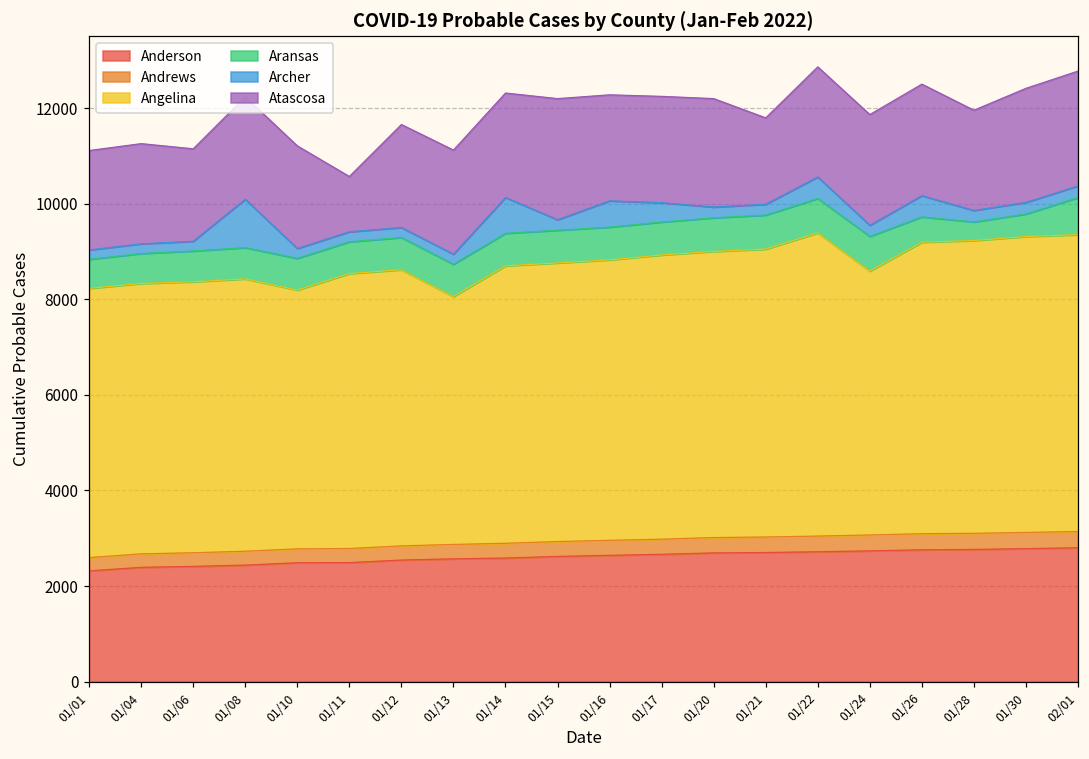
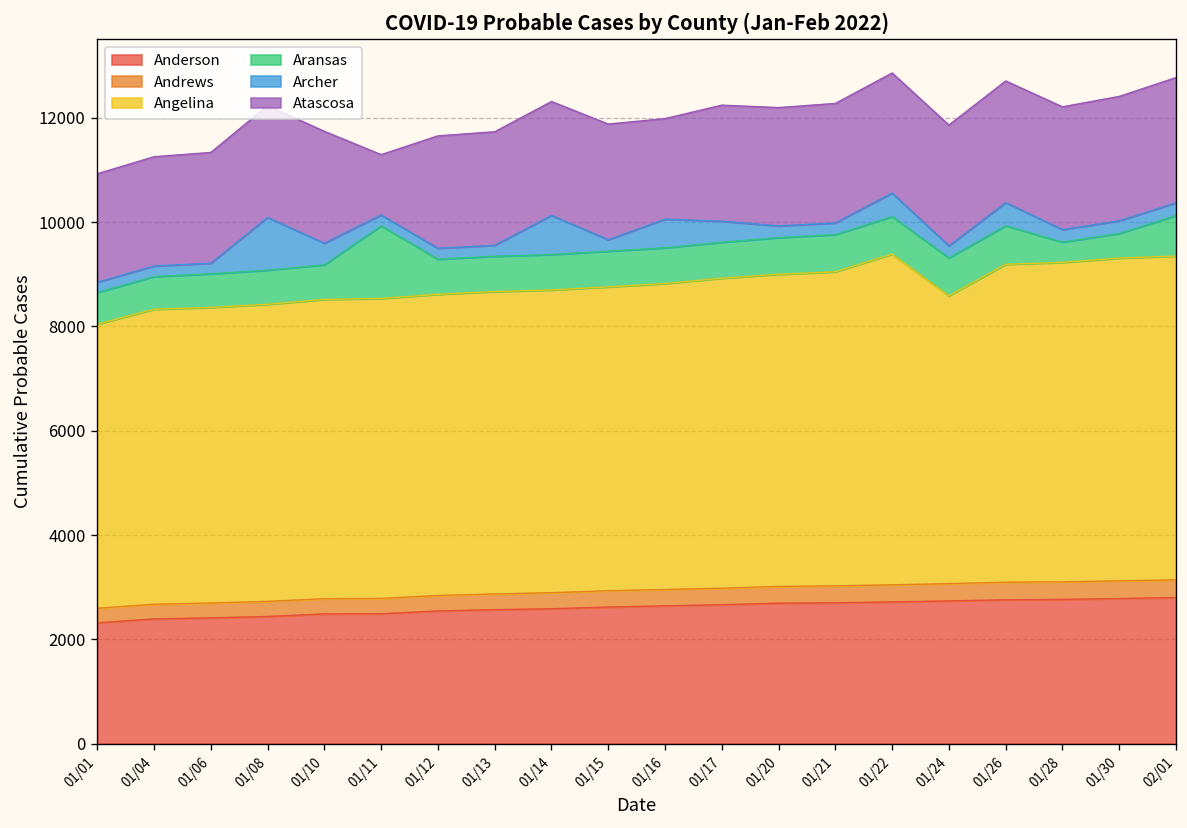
  {
    "Angelina": {
-     "01/01": 5600,
+     "01/01": 5400,
      "01/04": 5700,
      "01/06": 5700,
      "01/08": 5700,
-     "01/10": 5400,
+     "01/10": 5700,
      "01/11": 5800,
      "01/12": 5800,
-     "01/13": 5200,
+     "01/13": 5800,
      "01/14": 5800,
      "01/15": 5800,
      "01/16": 5900,
      "01/17": 5900,
      "01/20": 6000,
      "01/21": 6000,
      "01/22": 6300,
      "01/24": 5500,
      "01/26": 6100,
      "01/28": 6100,
      "01/30": 6200,
      "02/01": 6200
    },
    "Aransas": {
      "01/01": 600,
      "01/04": 600,
      "01/06": 600,
      "01/08": 700,
      "01/10": 700,
-     "01/11": 700,
+     "01/11": 1400,
      "01/12": 700,
      "01/13": 700,
      "01/14": 700,
      "01/15": 700,
      "01/16": 700,
      "01/17": 700,
      "01/20": 700,
      "01/21": 700,
      "01/22": 700,
      "01/24": 700,
-     "01/26": 500,
+     "01/26": 700,
      "01/28": 400,
      "01/30": 500,
      "02/01": 800
    },
    "Archer": {
      "01/01": 200,
      "01/04": 200,
      "01/06": 200,
      "01/08": 1000,
-     "01/10": 200,
+     "01/10": 400,
      "01/11": 200,
      "01/12": 200,
      "01/13": 200,
      "01/14": 800,
      "01/15": 200,
      "01/16": 600,
      "01/17": 400,
      "01/20": 200,
      "01/21": 200,
      "01/22": 500,
      "01/24": 200,
      "01/26": 400,
      "01/28": 200,
      "01/30": 200,
      "02/01": 200
    },
    "Atascosa": {
      "01/01": 2100,
      "01/04": 2100,
-     "01/06": 1900,
+     "01/06": 2100,
      "01/10": 2100,
      "01/11": 1200,
      "01/12": 2200,
      "01/13": 2200,
      "01/14": 2200,
-     "01/15": 2500,
-     "01/16": 2200,
+     "01/15": 2200,
+     "01/16": 1900,
      "01/17": 2200,
      "01/20": 2300,
-     "01/21": 1800,
+     "01/21": 2300,
      "01/22": 2300,
      "01/24": 2300,
      "01/26": 2300,
-     "01/28": 2100,
+     "01/28": 2400,
      "01/30": 2400,
      "02/01": 2400
    }
  }
